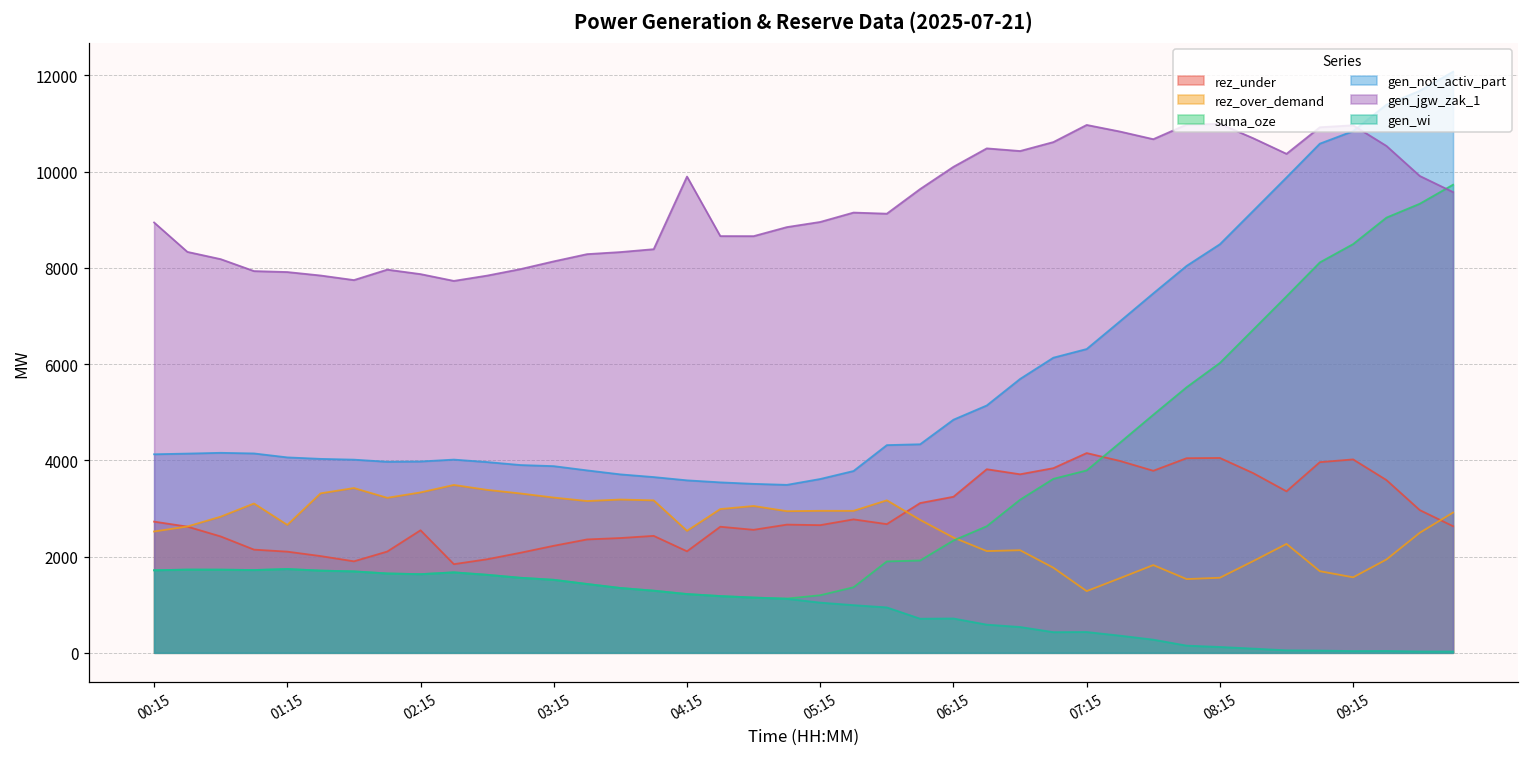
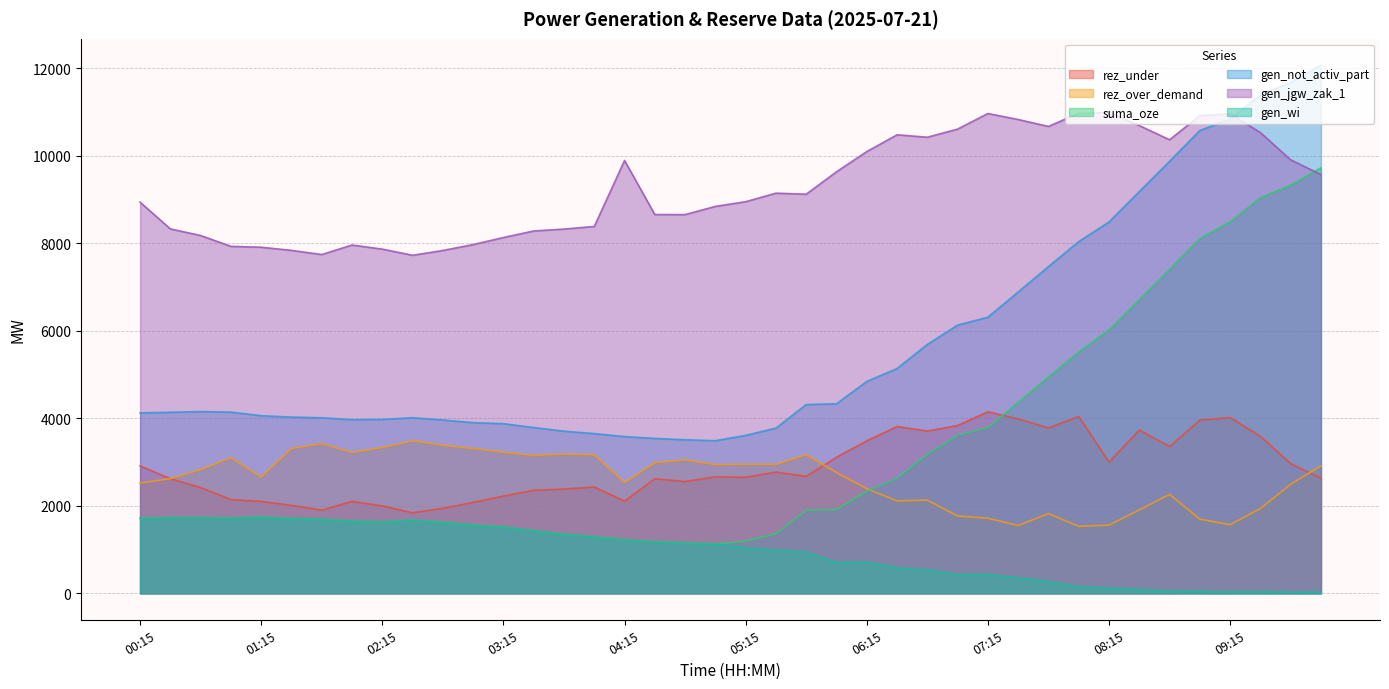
  {
    "rez_under": {
-     "00:15": 2700,
+     "00:15": 2900,
      "01:15": 2100,
-     "02:15": 2500,
+     "02:15": 2000,
      "03:15": 2200,
      "04:15": 2100,
      "05:15": 2700,
-     "06:15": 3200,
+     "06:15": 3500,
      "07:15": 4200,
-     "08:15": 4000,
+     "08:15": 3000,
      "09:15": 4000
    },
    "rez_over_demand": {
      "00:15": 2500,
      "01:15": 2700,
      "02:15": 3300,
      "03:15": 3200,
      "04:15": 2500,
      "05:15": 3000,
      "06:15": 2400,
-     "07:15": 1300,
+     "07:15": 1700,
      "08:15": 1600,
      "09:15": 1600
    },
    "gen_jgw_zak_1": {
      "00:15": 8900,
      "01:15": 7900,
      "02:15": 7900,
      "03:15": 8100,
      "04:15": 9900,
      "05:15": 9000,
      "06:15": 10100,
      "07:15": 11000
    }
  }
